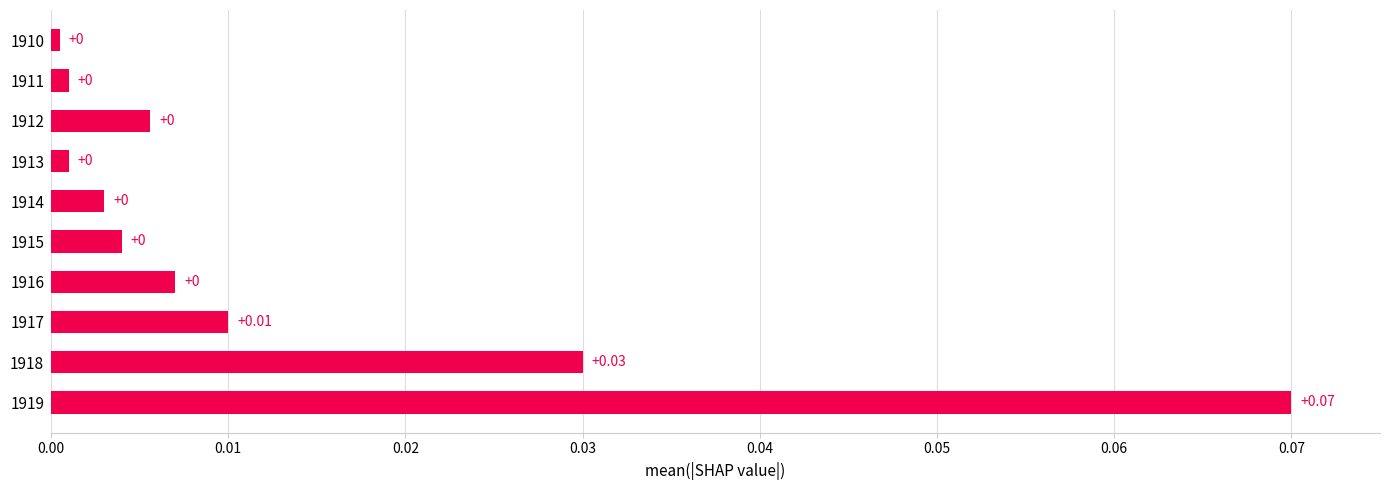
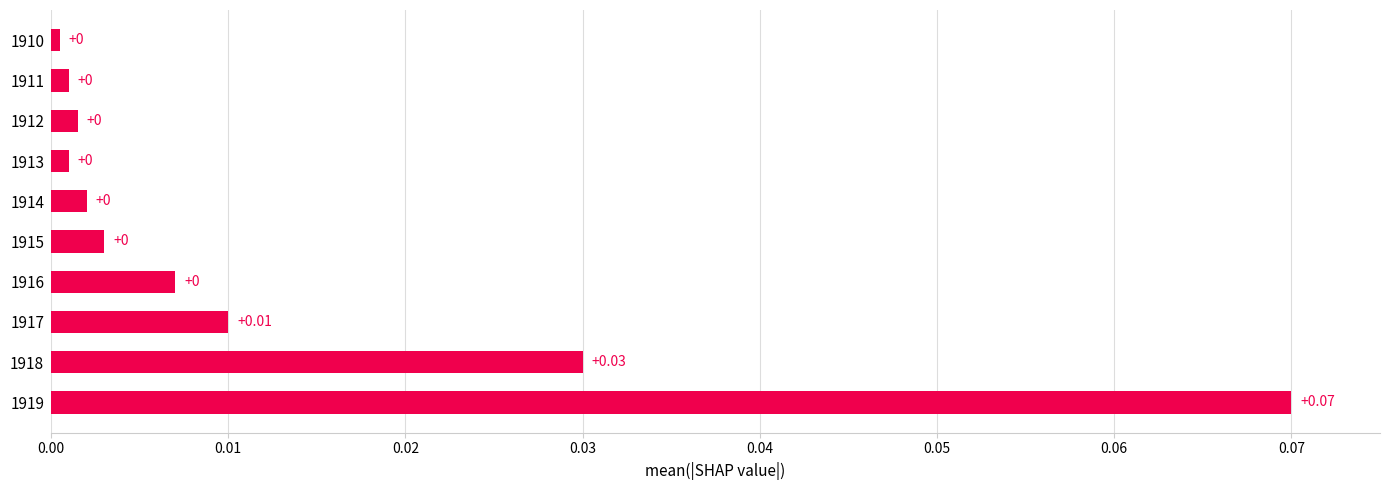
  {
-   "1912": 0.0056,
-   "1914": 0.003,
-   "1915": 0.004
+   "1912": 0.0015,
+   "1914": 0.002,
+   "1915": 0.003
  }
